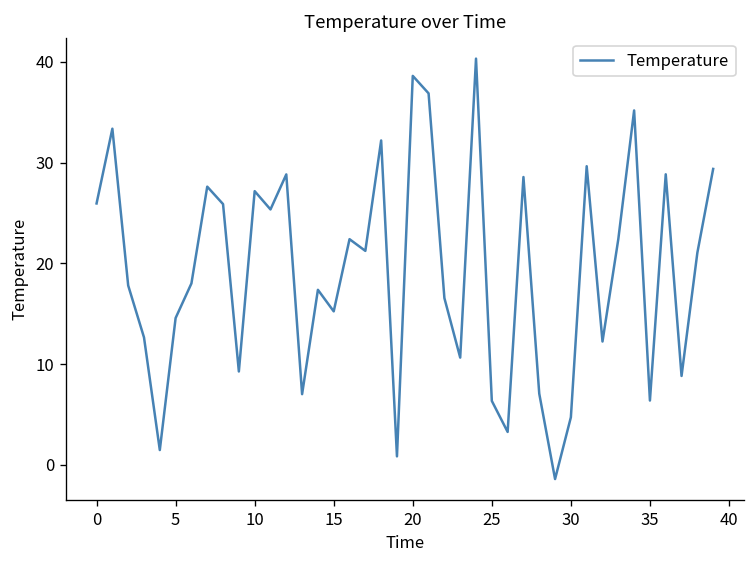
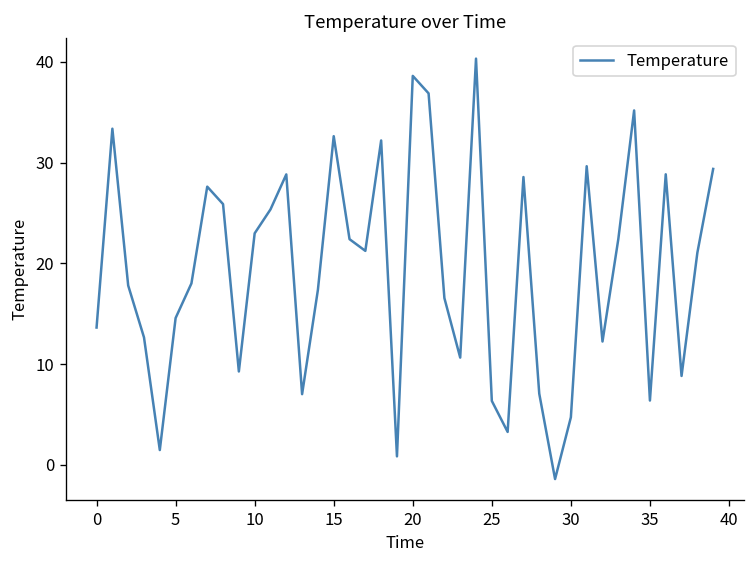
  {
-   "0": 26,
+   "0": 14,
    "5": 15,
-   "10": 27,
-   "15": 15,
+   "10": 23,
+   "15": 33,
    "20": 39,
    "25": 6,
    "30": 5,
    "35": 6
  }
